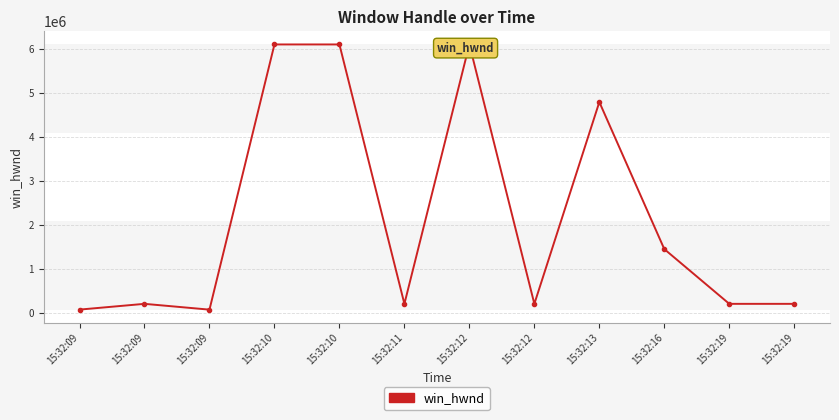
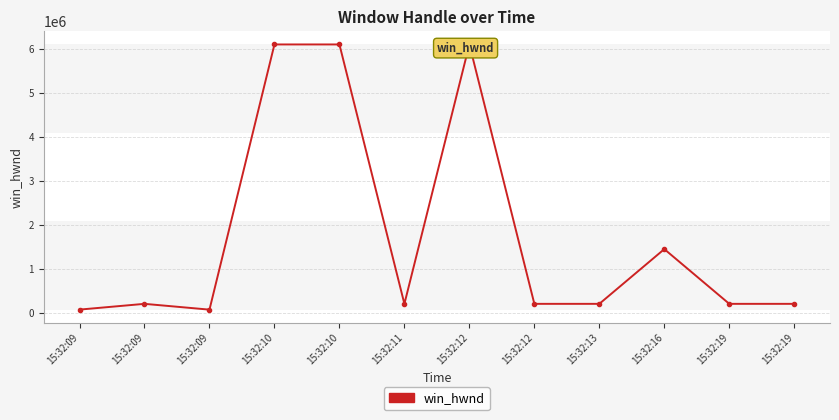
  {
    "15:32:11": 200000,
-   "15:32:13": 4800000,
+   "15:32:13": 200000,
    "15:32:16": 1400000
  }
